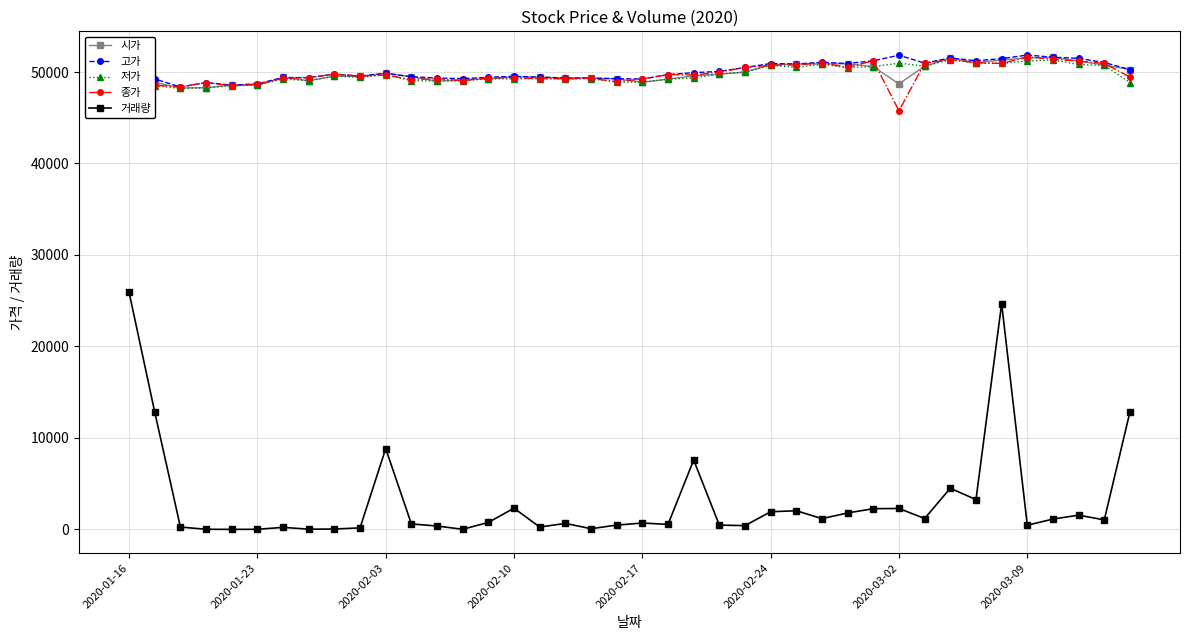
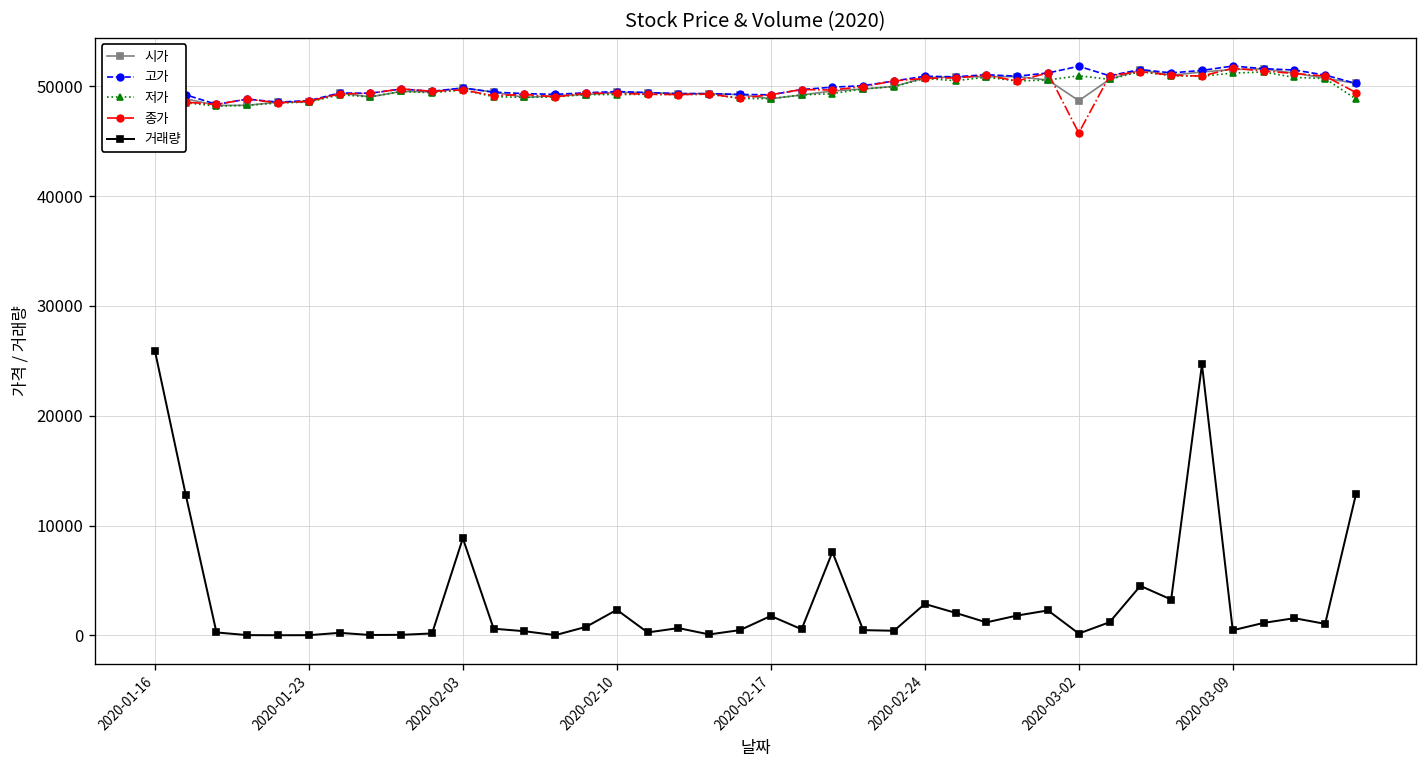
  {
    "시가": {
      "2020-03-02": 49000
    },
    "고가": {
      "2020-03-02": 52000
    },
    "저가": {
      "2020-03-02": 51000,
      "2020-03-09": 51000
    },
    "종가": {
      "2020-03-02": 46000
    },
    "거래량": {
      "2020-01-16": 26000,
      "2020-01-23": 0,
      "2020-02-03": 9000,
      "2020-02-10": 2000,
-     "2020-02-17": 1000,
-     "2020-02-24": 2000,
-     "2020-03-02": 2000,
+     "2020-02-17": 2000,
+     "2020-02-24": 3000,
+     "2020-03-02": 0,
      "2020-03-09": 0
    }
  }
